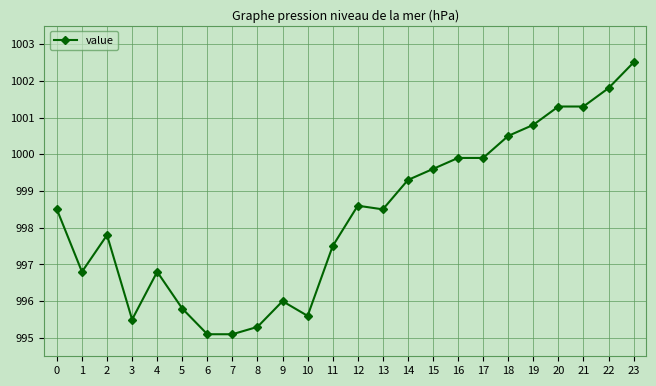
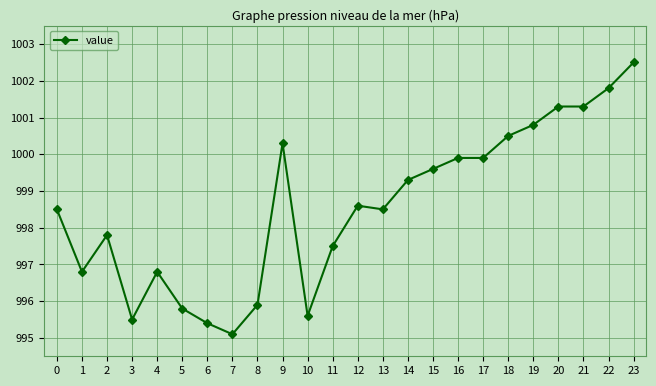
  {
    "0": 998.5,
    "1": 996.8,
    "2": 997.8,
    "3": 995.5,
    "4": 996.8,
    "5": 995.8,
-   "6": 995.1,
+   "6": 995.4,
    "7": 995.1,
-   "8": 995.3,
-   "9": 996.0,
+   "8": 995.9,
+   "9": 1000.3,
    "10": 995.6,
    "11": 997.5,
    "12": 998.6,
    "13": 998.5,
    "14": 999.3,
    "15": 999.6,
    "16": 999.9,
    "17": 999.9,
    "18": 1000.5,
    "19": 1000.8,
    "20": 1001.3,
    "21": 1001.3,
    "22": 1001.8,
    "23": 1002.5
  }
